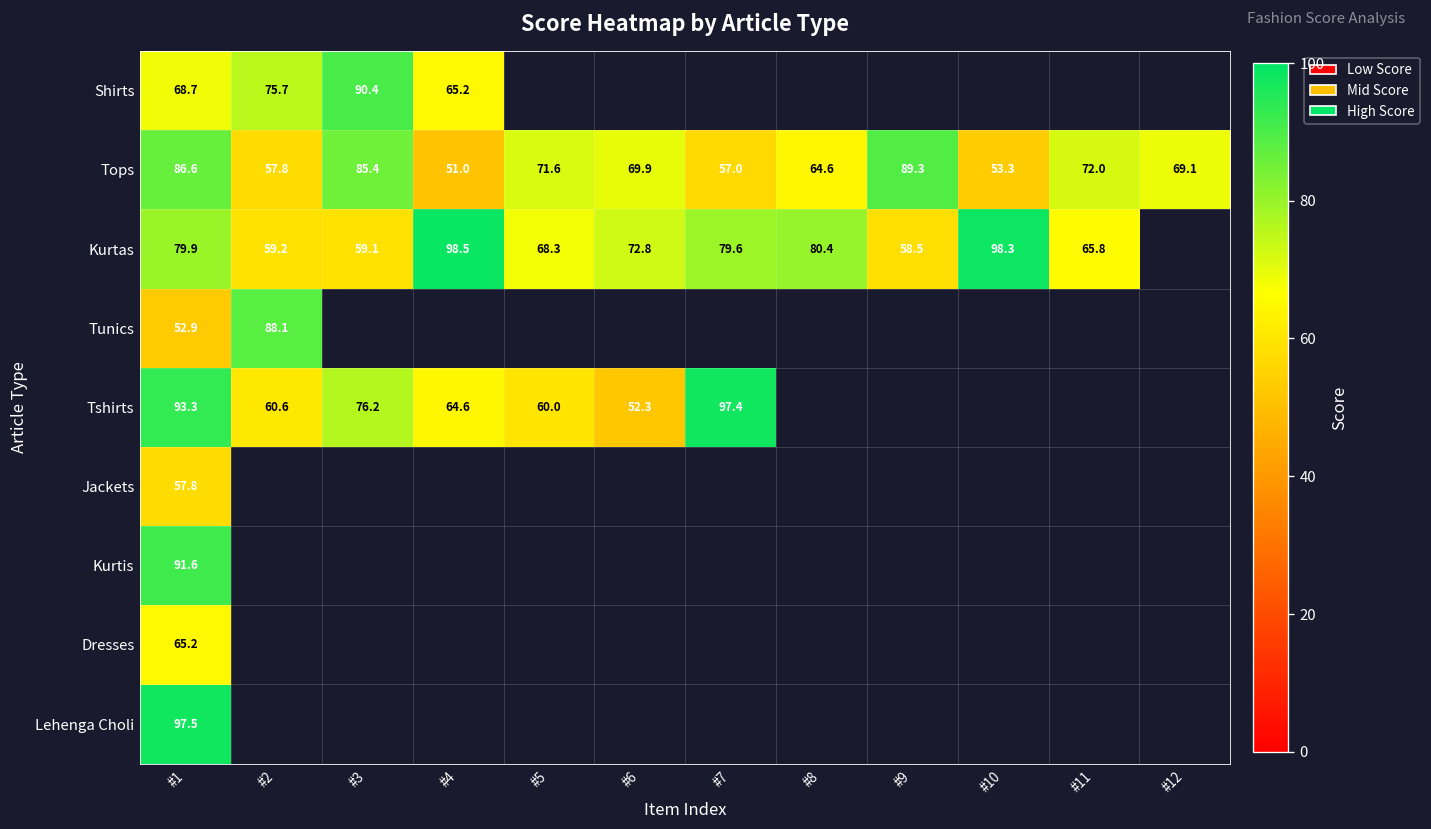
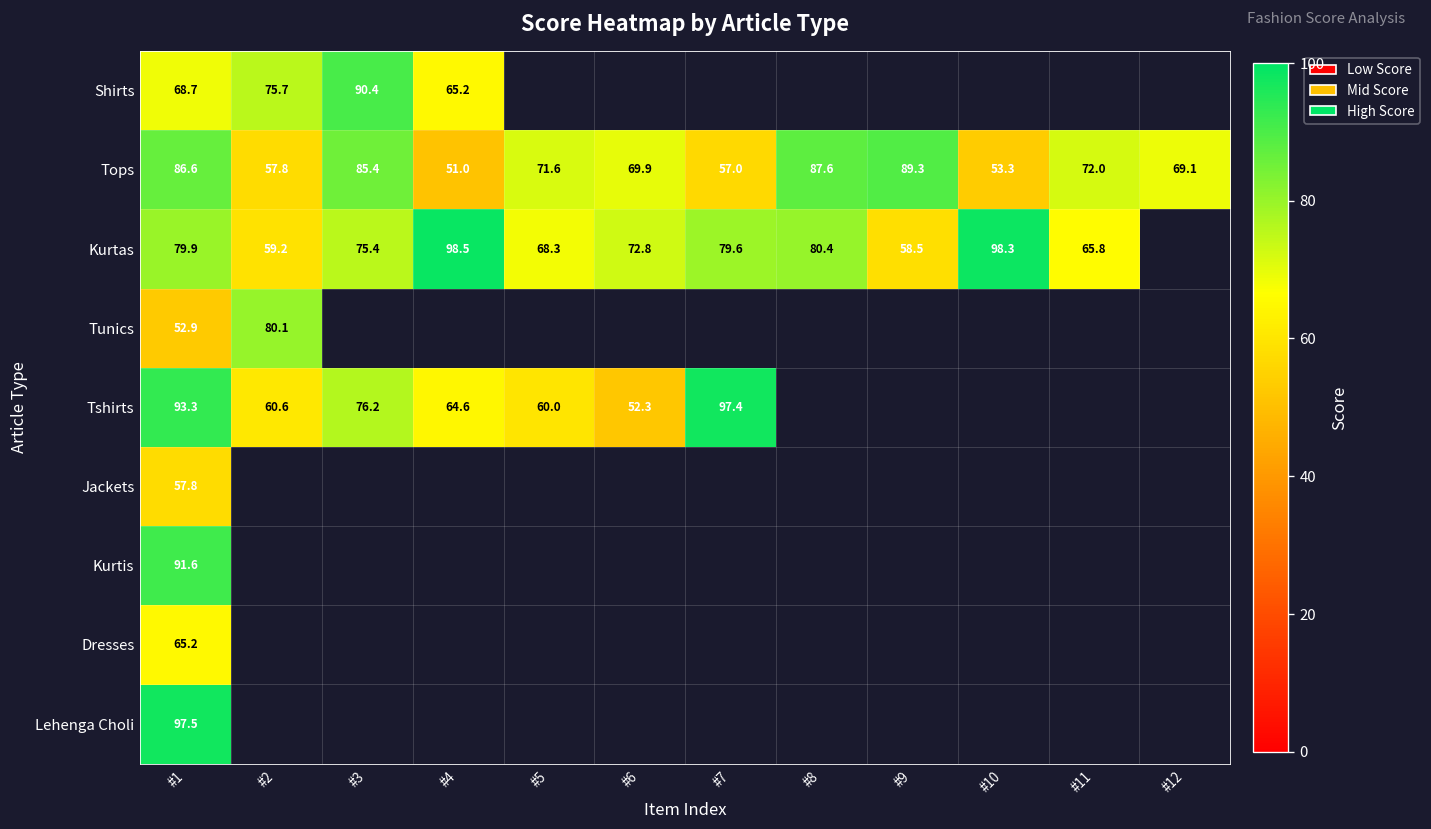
  {
    "Shirts": {
      "#1": 68.7,
      "#2": 75.7,
      "#3": 90.4,
      "#4": 65.2
    },
    "Tops": {
      "#1": 86.6,
      "#2": 57.8,
      "#3": 85.4,
      "#4": 51.0,
      "#5": 71.6,
      "#6": 69.9,
      "#7": 57.0,
-     "#8": 64.6,
+     "#8": 87.6,
      "#9": 89.3,
      "#10": 53.3,
      "#11": 72.0,
      "#12": 69.1
    },
    "Kurtas": {
      "#1": 79.9,
      "#2": 59.2,
-     "#3": 59.1,
+     "#3": 75.4,
      "#4": 98.5,
      "#5": 68.3,
      "#6": 72.8,
      "#7": 79.6,
      "#8": 80.4,
      "#9": 58.5,
      "#10": 98.3,
      "#11": 65.8
    },
    "Tunics": {
      "#1": 52.9,
-     "#2": 88.1
+     "#2": 80.1
    },
    "Tshirts": {
      "#1": 93.3,
      "#2": 60.6,
      "#3": 76.2,
      "#4": 64.6,
      "#5": 60.0,
      "#6": 52.3,
      "#7": 97.4
    },
    "Jackets": {
      "#1": 57.8
    },
    "Kurtis": {
      "#1": 91.6
    },
    "Dresses": {
      "#1": 65.2
    },
    "Lehenga Choli": {
      "#1": 97.5
    }
  }
